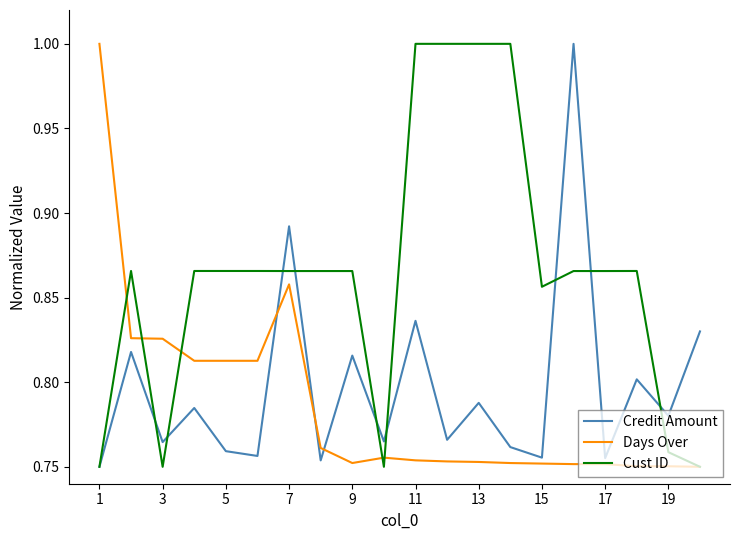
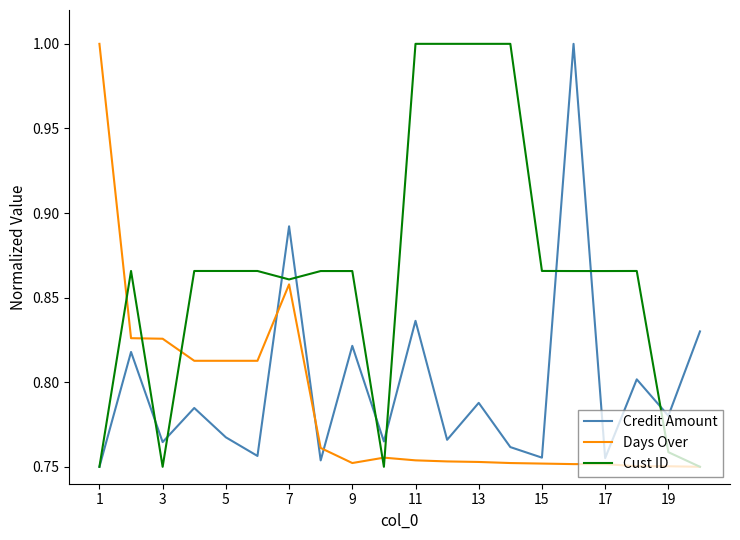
  {
    "Credit Amount": {
      "3": 0.765,
-     "5": 0.759,
+     "5": 0.767,
      "7": 0.892,
-     "9": 0.816,
+     "9": 0.821,
      "11": 0.836,
      "13": 0.788,
      "15": 0.755
    },
    "Days Over": {
      "1": 1.000,
      "3": 0.826,
      "5": 0.813,
      "7": 0.858,
      "9": 0.752,
      "11": 0.754,
      "13": 0.753,
      "15": 0.752
    },
    "Cust ID": {
      "3": 0.750,
      "5": 0.866,
-     "7": 0.866,
+     "7": 0.861,
      "9": 0.866,
      "11": 1.000,
      "13": 1.000,
-     "15": 0.856,
+     "15": 0.866,
      "17": 0.866
    }
  }
